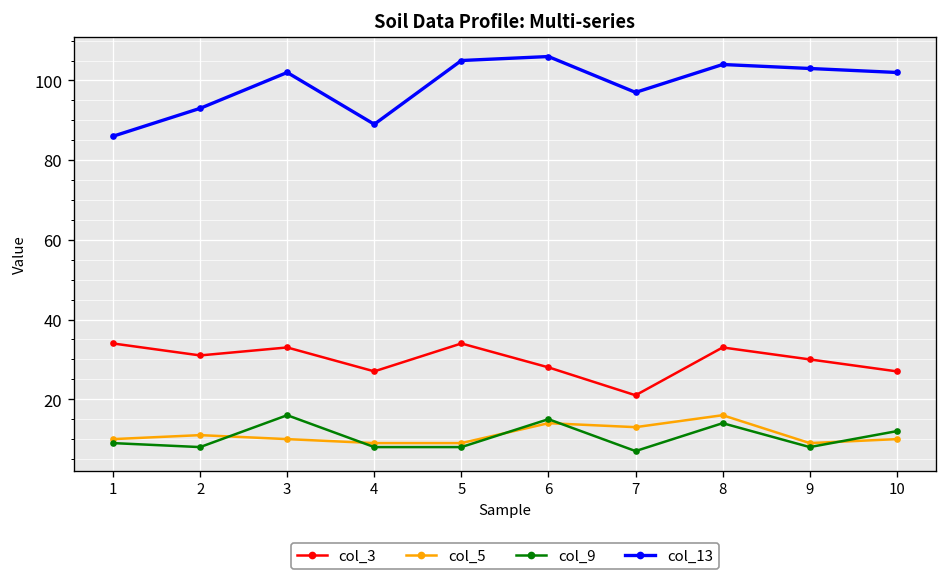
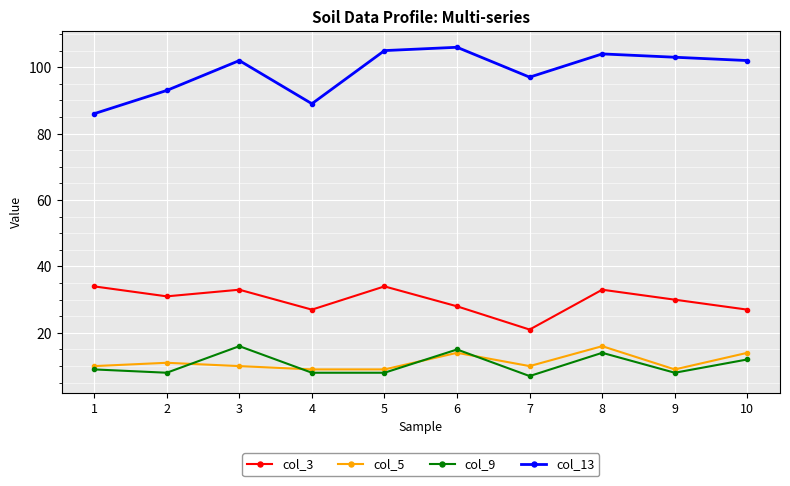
  {
    "col_3": {
      "1": 34,
      "2": 31,
      "3": 33,
      "4": 27,
      "5": 34,
      "6": 28,
      "7": 21,
      "8": 33,
      "9": 30,
      "10": 27
    },
    "col_5": {
      "1": 10,
      "2": 11,
      "3": 10,
      "4": 9,
      "5": 9,
      "6": 14,
-     "7": 13,
+     "7": 10,
      "8": 16,
      "9": 9,
-     "10": 10
+     "10": 14
    },
    "col_9": {
      "1": 9,
      "2": 8,
      "3": 16,
      "4": 8,
      "5": 8,
      "6": 15,
      "7": 7,
      "8": 14,
      "9": 8,
      "10": 12
    },
    "col_13": {
      "1": 86,
      "2": 93,
      "3": 102,
      "4": 89,
      "5": 105,
      "6": 106,
      "7": 97,
      "8": 104,
      "9": 103,
      "10": 102
    }
  }
